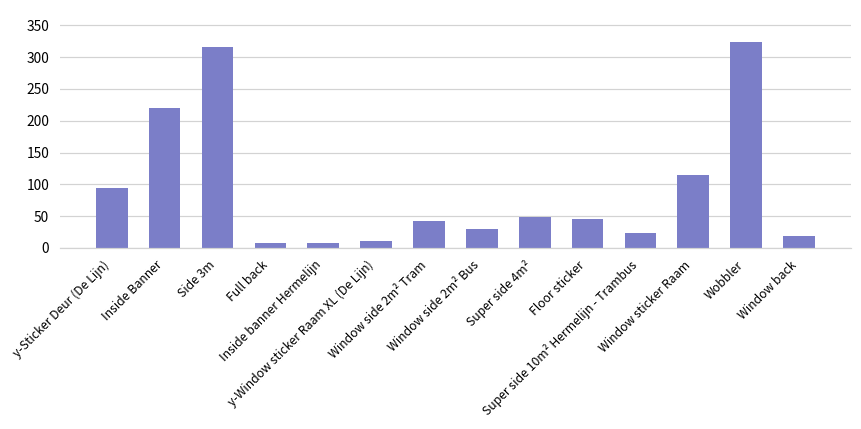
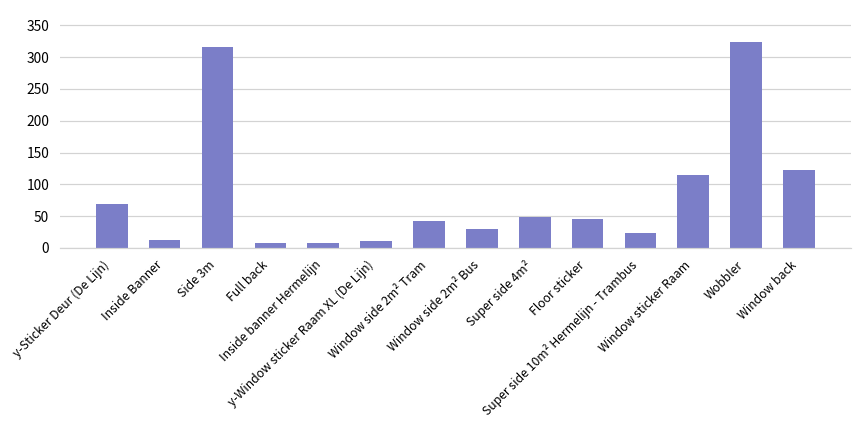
  {
-   "y-Sticker Deur (De Lijn)": 90,
-   "Inside Banner": 220,
+   "y-Sticker Deur (De Lijn)": 70,
+   "Inside Banner": 10,
    "Side 3m": 320,
    "Full back": 10,
    "Inside banner Hermelijn": 10,
    "y-Window sticker Raam XL (De Lijn)": 10,
    "Window side 2m² Tram": 40,
    "Window side 2m² Bus": 30,
    "Super side 4m²": 50,
    "Floor sticker": 50,
    "Super side 10m² Hermelijn - Trambus": 20,
    "Window sticker Raam": 120,
    "Wobbler": 320,
-   "Window back": 20
+   "Window back": 120
  }
